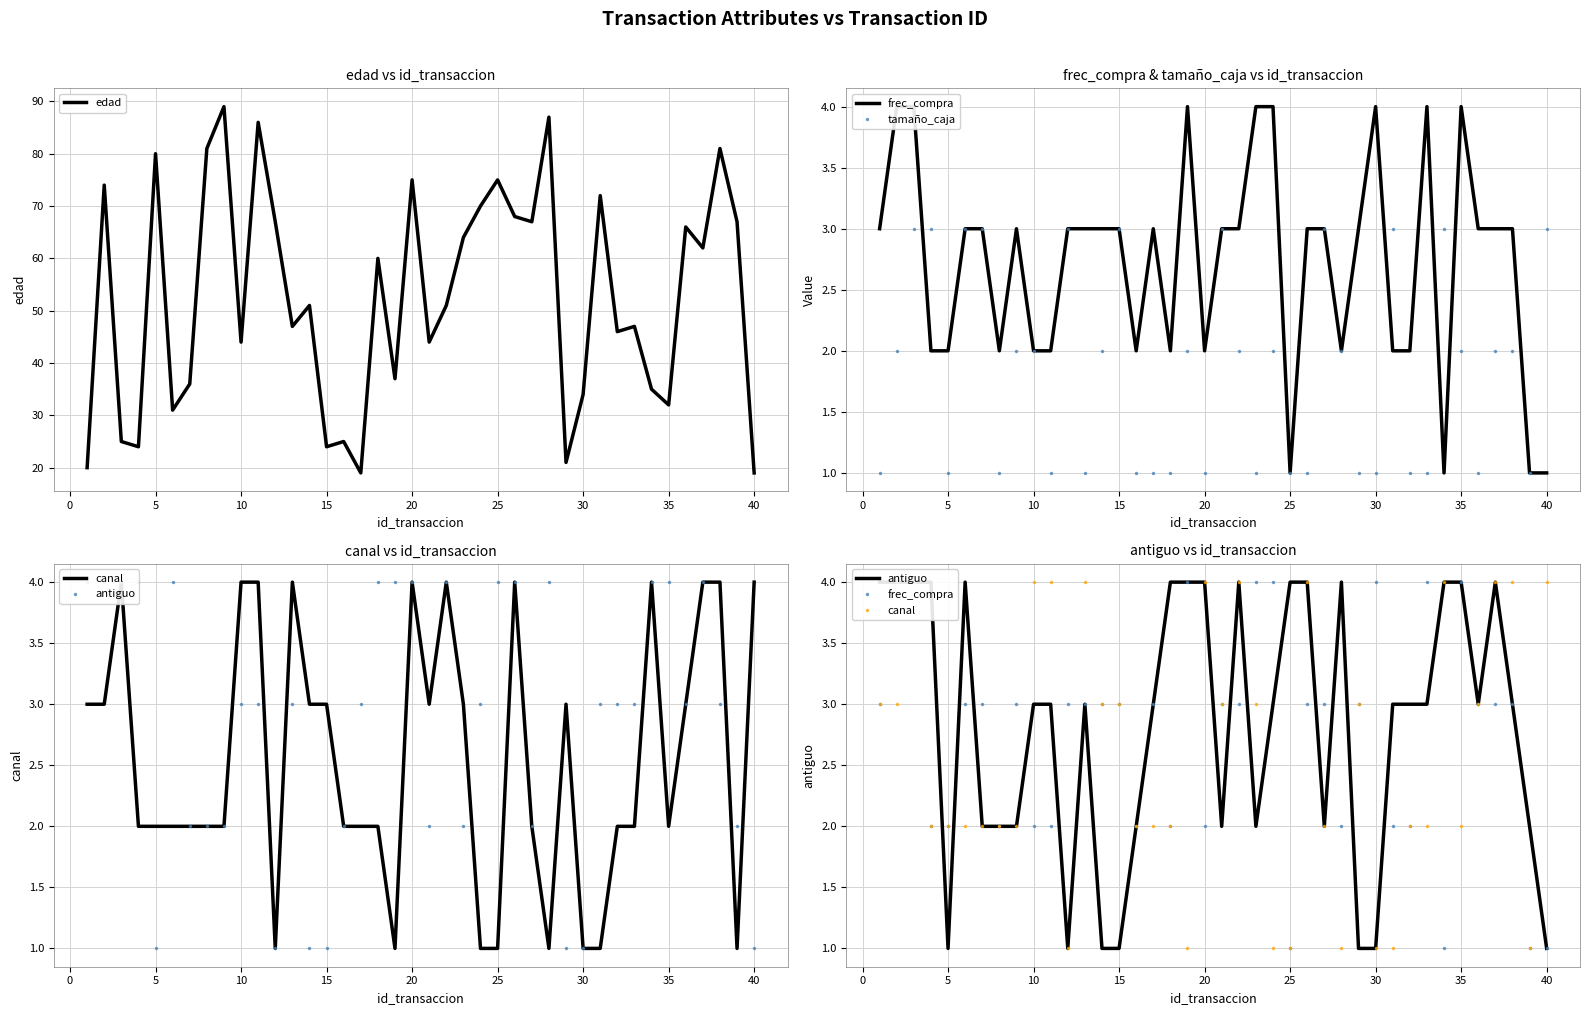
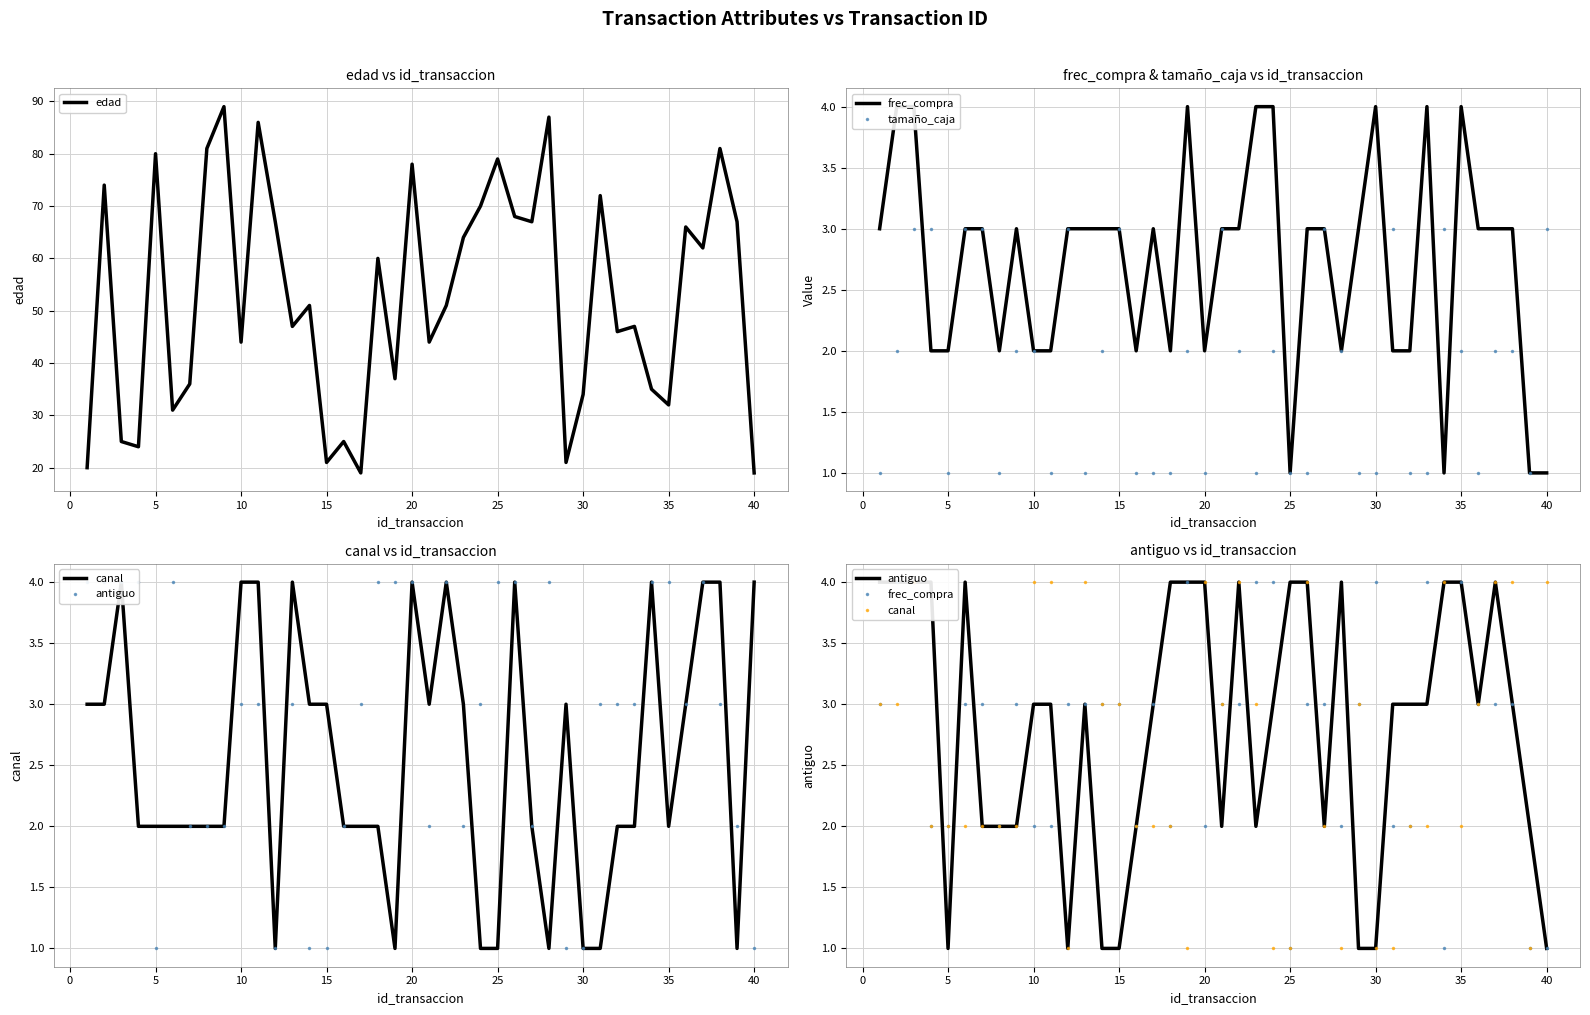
  {
    "edad vs id_transaccion": {
      "5": 80,
      "10": 44,
-     "15": 24,
-     "20": 75,
-     "25": 75,
+     "15": 21,
+     "20": 78,
+     "25": 79,
      "30": 34,
      "35": 32,
      "40": 19
    },
    "frec_compra & tamaño_caja vs id_transaccion": {
      "tamaño_caja": {
        "5": 1.00,
        "20": 1.00,
        "30": 1.00,
        "35": 2.00,
        "40": 3.00
      }
    },
    "antiguo vs id_transaccion": {
      "antiguo": {
        "5": 1.00,
        "10": 3.00,
        "15": 1.00,
        "25": 4.00
      },
      "frec_compra": {
        "10": 2.00,
        "20": 2.00,
        "30": 4.00
      },
      "canal": {
        "10": 4.00,
        "35": 2.00,
        "40": 4.00
      }
    }
  }
